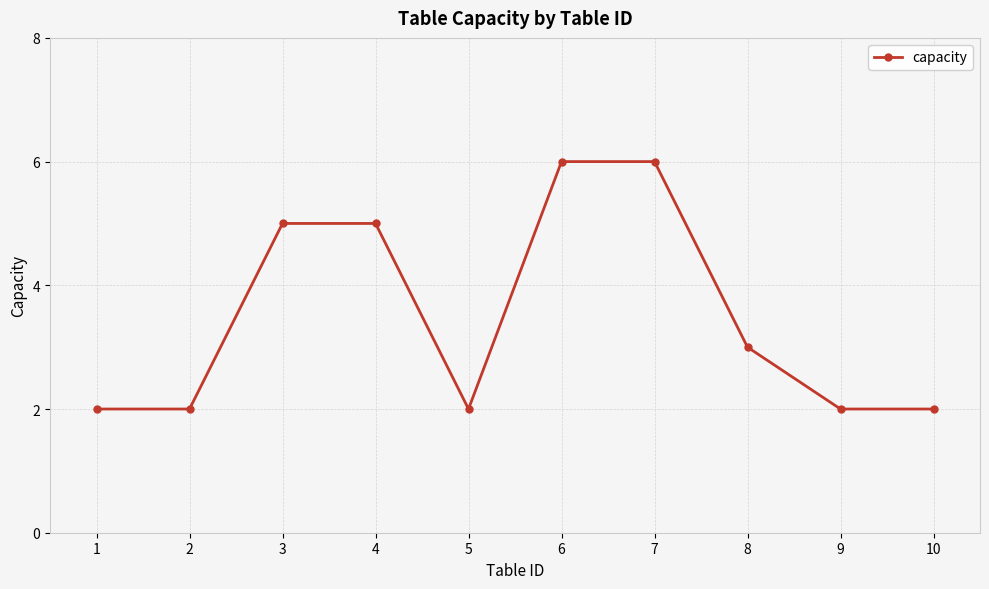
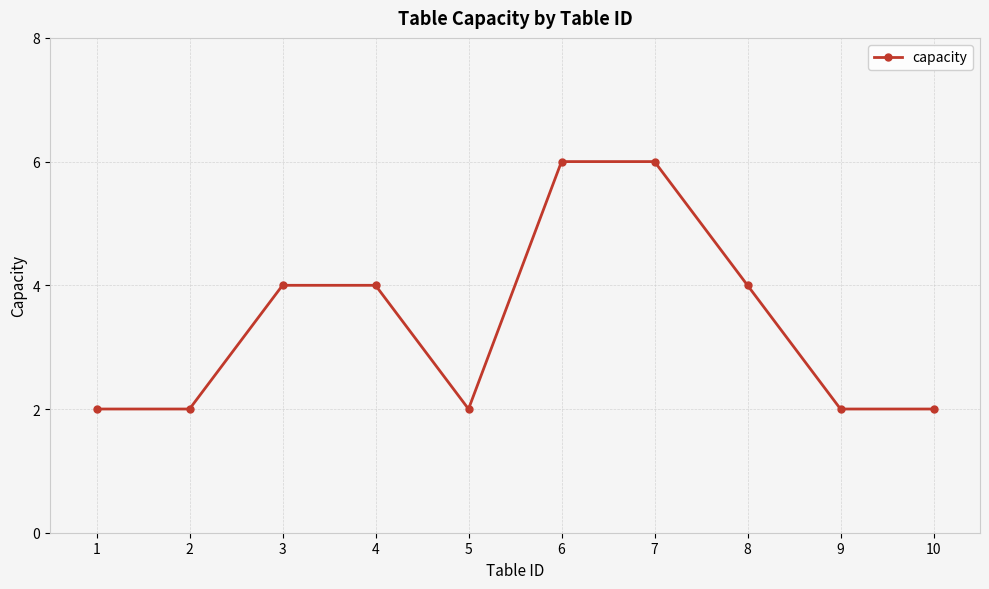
  {
    "1": 2,
    "2": 2,
-   "3": 5,
-   "4": 5,
+   "3": 4,
+   "4": 4,
    "5": 2,
    "6": 6,
    "7": 6,
-   "8": 3,
+   "8": 4,
    "9": 2,
    "10": 2
  }
